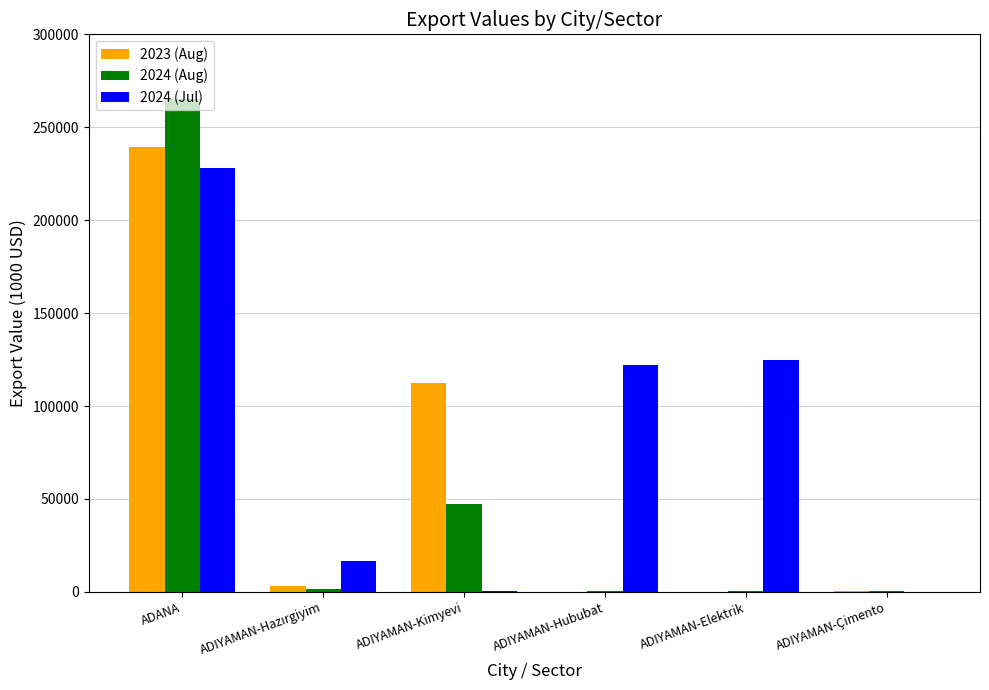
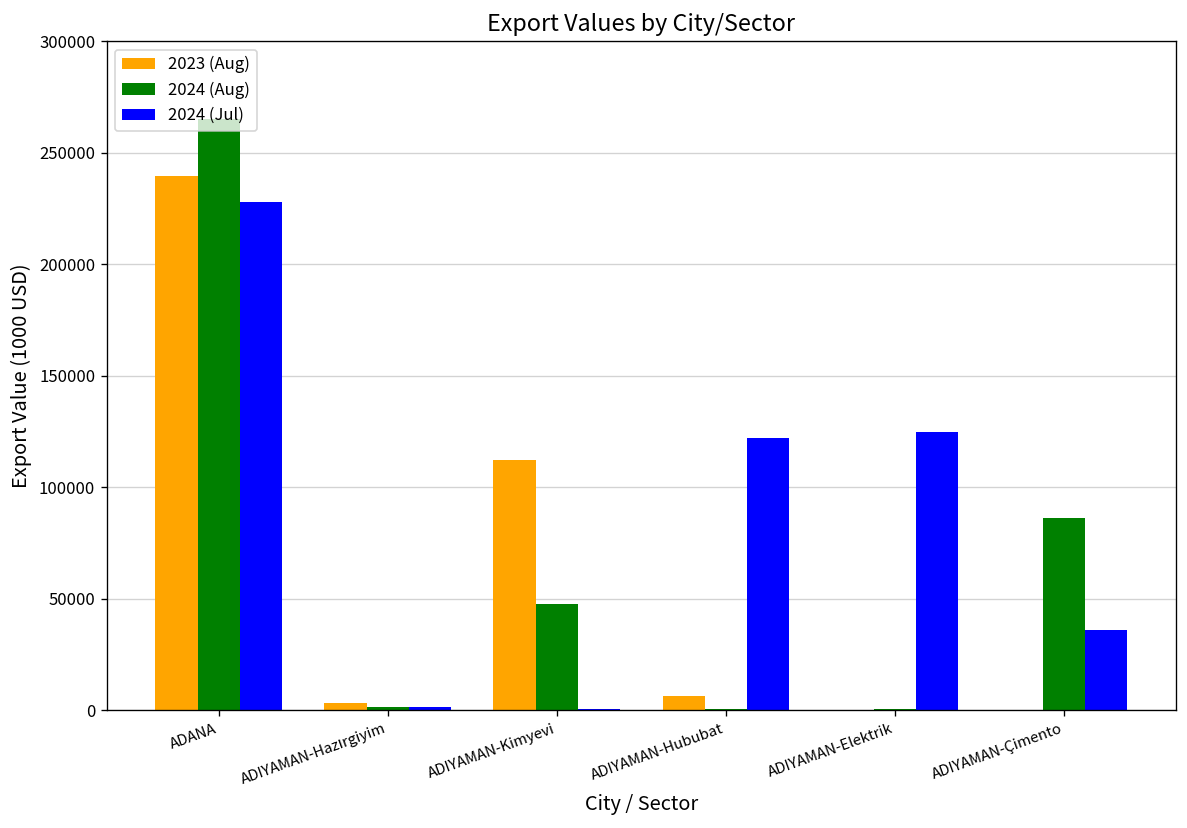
  {
    "2023 (Aug)": {
      "ADANA": 240000,
      "ADIYAMAN-Hazırgiyim": 3000,
      "ADIYAMAN-Kimyevi": 112000,
-     "ADIYAMAN-Hububat": 0
+     "ADIYAMAN-Hububat": 6000
    },
    "2024 (Aug)": {
      "ADIYAMAN-Kimyevi": 48000,
-     "ADIYAMAN-Çimento": 0
+     "ADIYAMAN-Çimento": 86000
    },
    "2024 (Jul)": {
      "ADANA": 228000,
-     "ADIYAMAN-Hazırgiyim": 17000,
+     "ADIYAMAN-Hazırgiyim": 1000,
      "ADIYAMAN-Hububat": 122000,
      "ADIYAMAN-Elektrik": 125000,
-     "ADIYAMAN-Çimento": 0
+     "ADIYAMAN-Çimento": 36000
    }
  }
